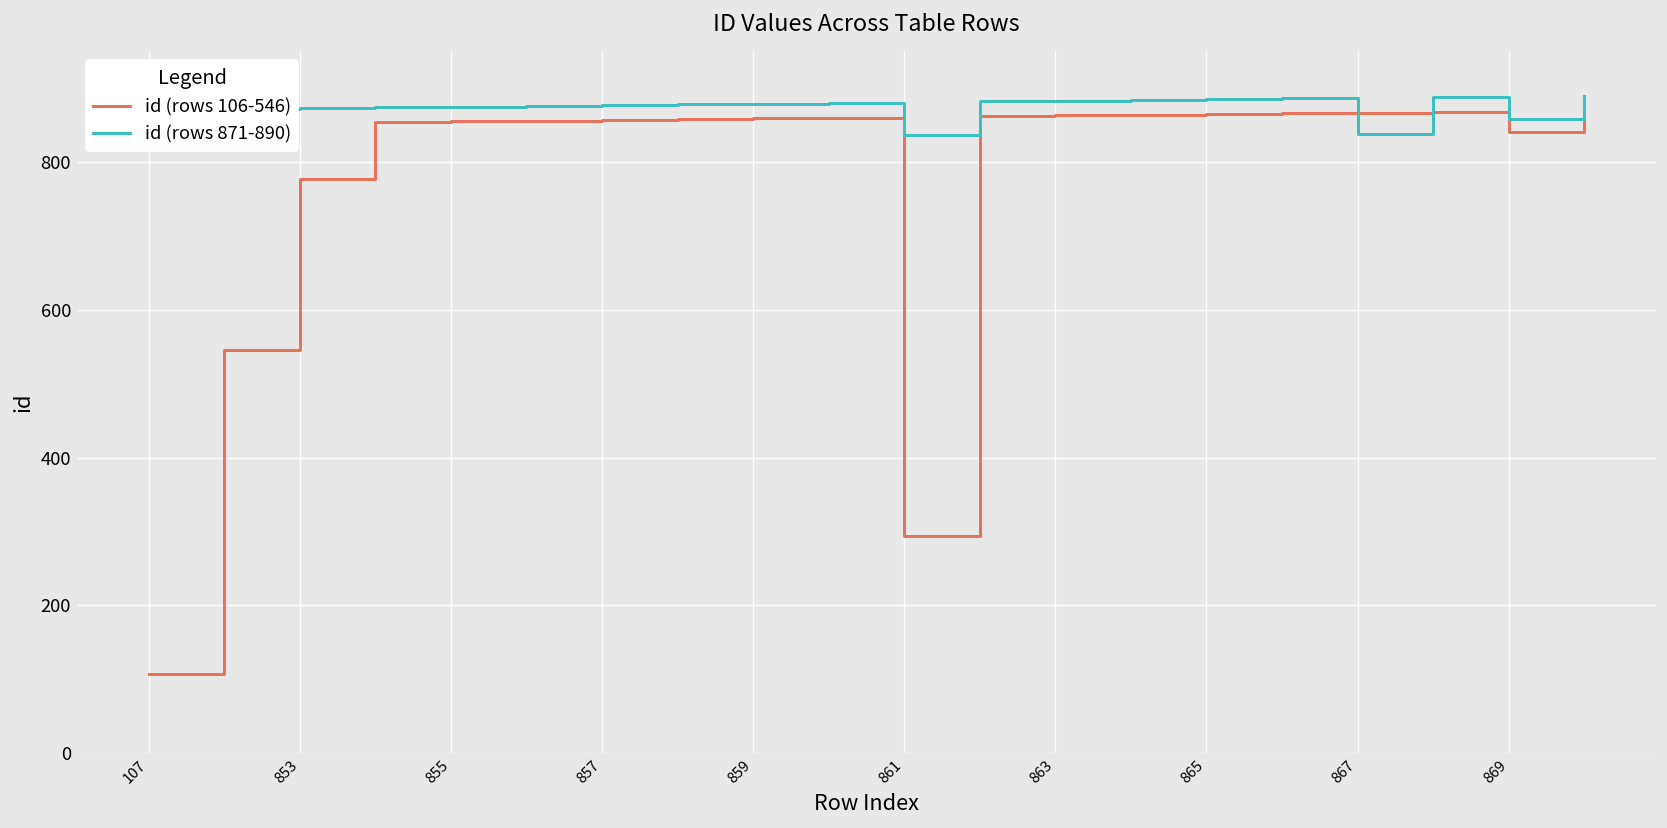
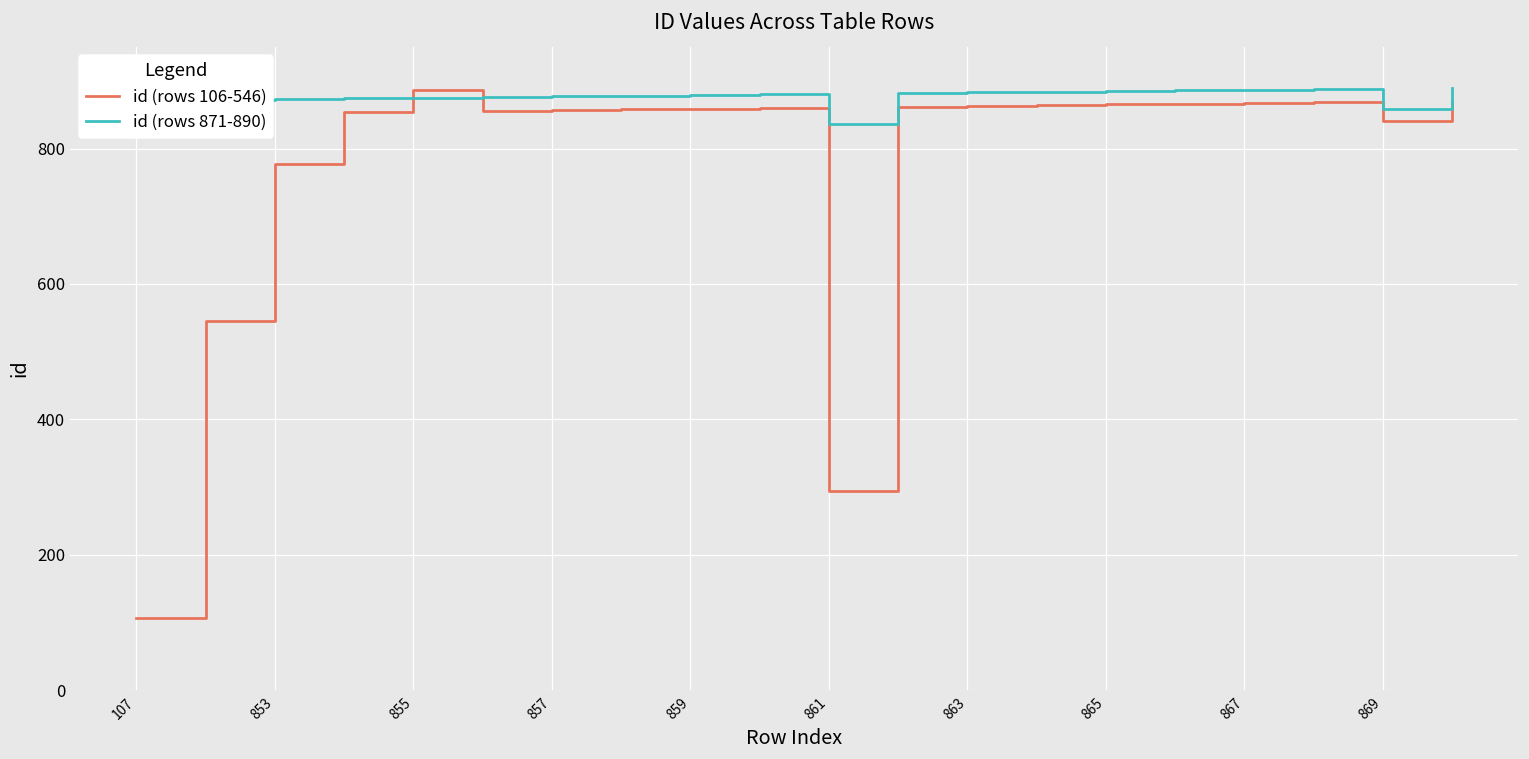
  {
    "id (rows 106-546)": {
      "107": 110,
      "853": 780,
-     "855": 860,
+     "855": 890,
      "857": 860,
      "859": 860,
      "861": 290,
      "863": 860,
      "865": 870,
      "867": 870,
      "869": 840
    },
    "id (rows 871-890)": {
      "853": 870,
      "855": 880,
      "857": 880,
      "859": 880,
      "861": 840,
      "863": 880,
      "865": 890,
-     "867": 840,
+     "867": 890,
      "869": 860
    }
  }
